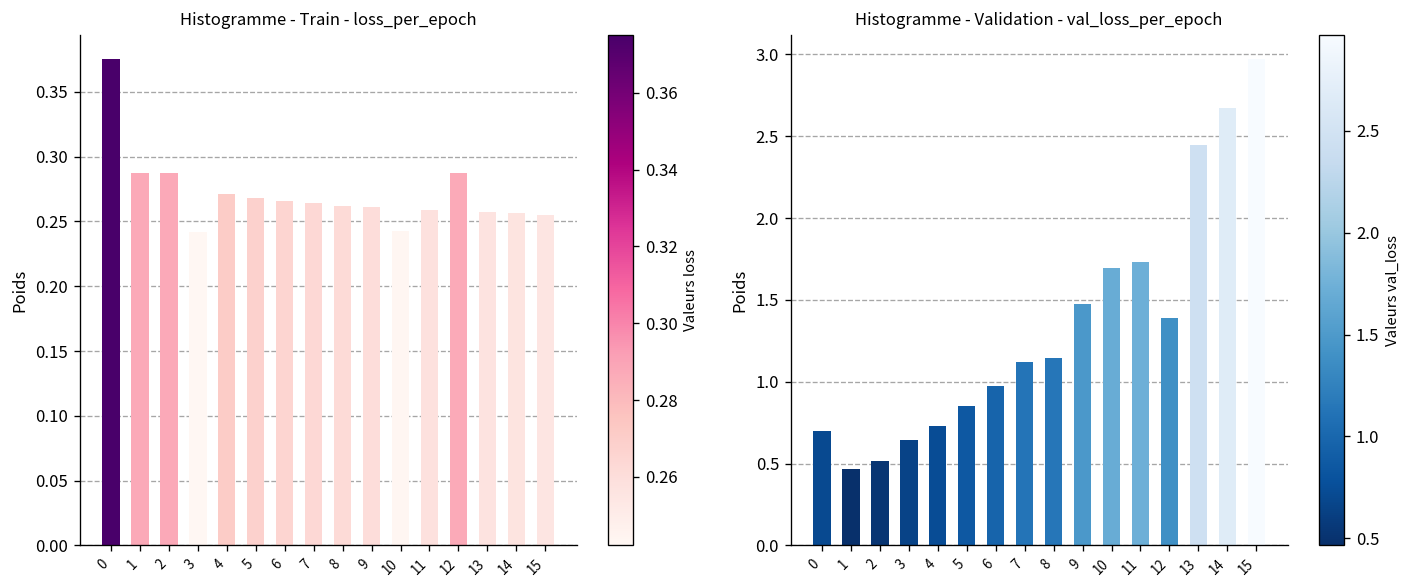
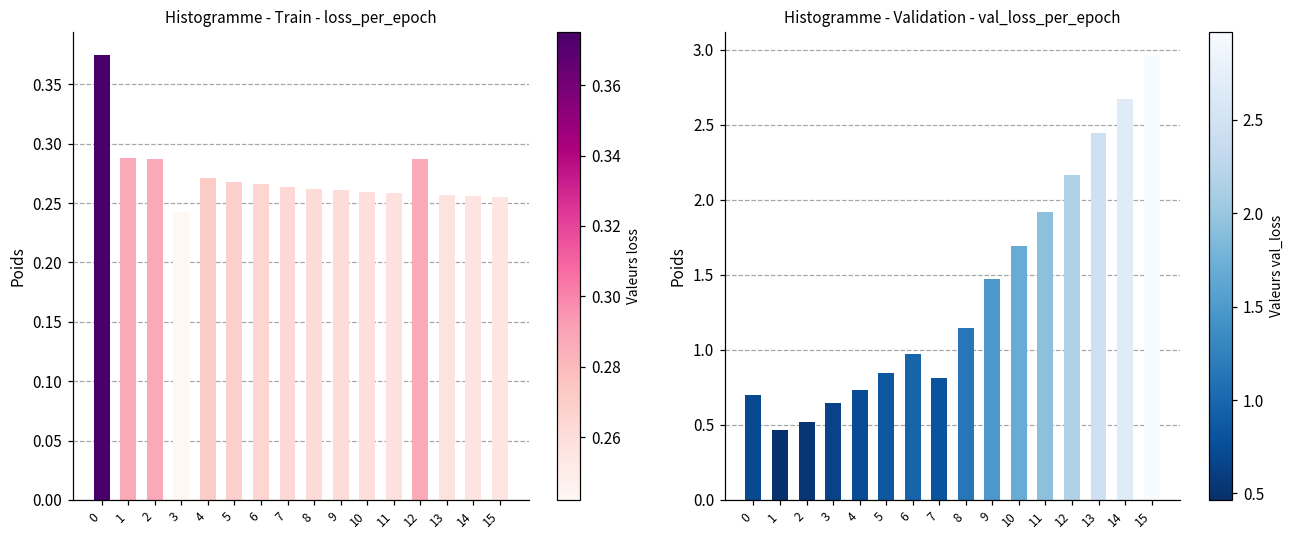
  {
    "Histogramme - Train - loss_per_epoch": {
      "0": 0.375,
      "1": 0.288,
      "2": 0.287,
      "3": 0.242,
      "4": 0.271,
      "5": 0.268,
      "6": 0.266,
      "7": 0.264,
      "8": 0.262,
      "9": 0.261,
-     "10": 0.243,
+     "10": 0.260,
      "11": 0.259,
      "12": 0.287,
      "13": 0.257,
      "14": 0.256,
      "15": 0.255
    },
    "Histogramme - Validation - val_loss_per_epoch": {
      "0": 0.70,
      "1": 0.47,
      "2": 0.52,
      "3": 0.64,
      "4": 0.73,
      "5": 0.85,
      "6": 0.97,
-     "7": 1.12,
+     "7": 0.81,
      "8": 1.15,
      "9": 1.48,
      "10": 1.69,
-     "11": 1.73,
-     "12": 1.39,
+     "11": 1.92,
+     "12": 2.17,
      "13": 2.45,
      "14": 2.67,
      "15": 2.97
    }
  }
